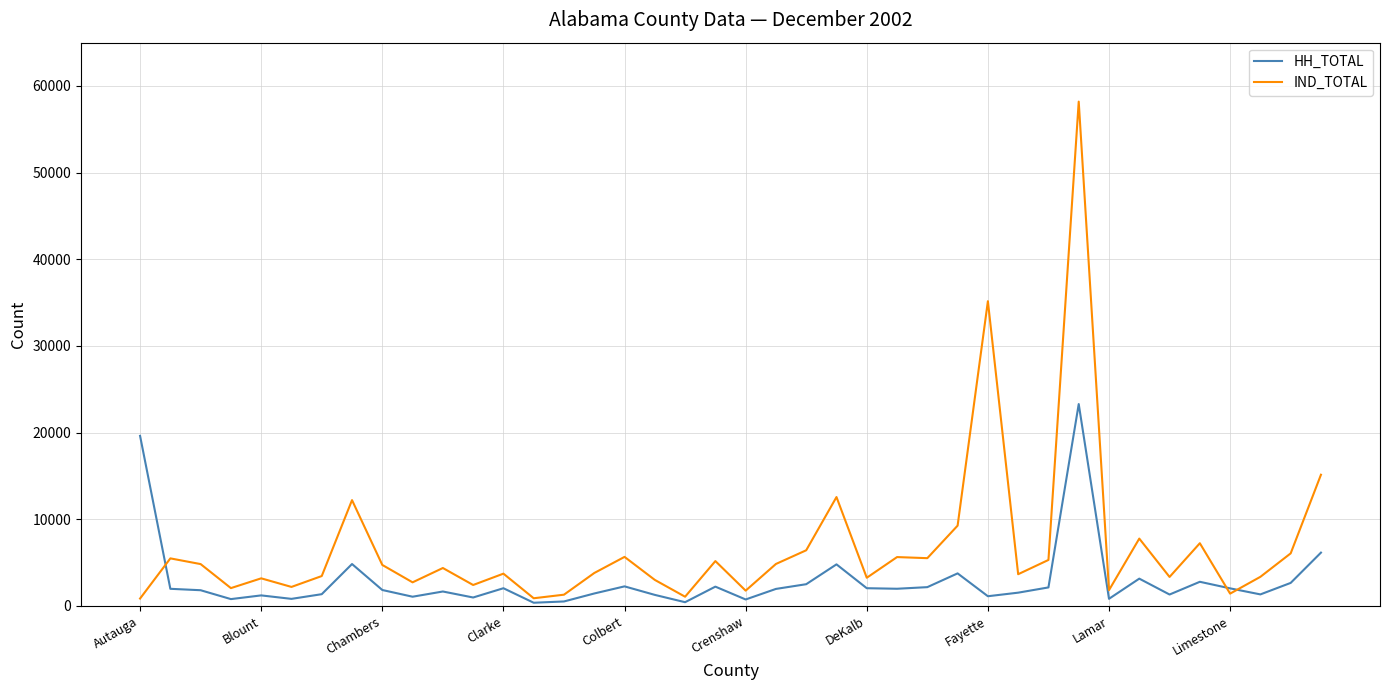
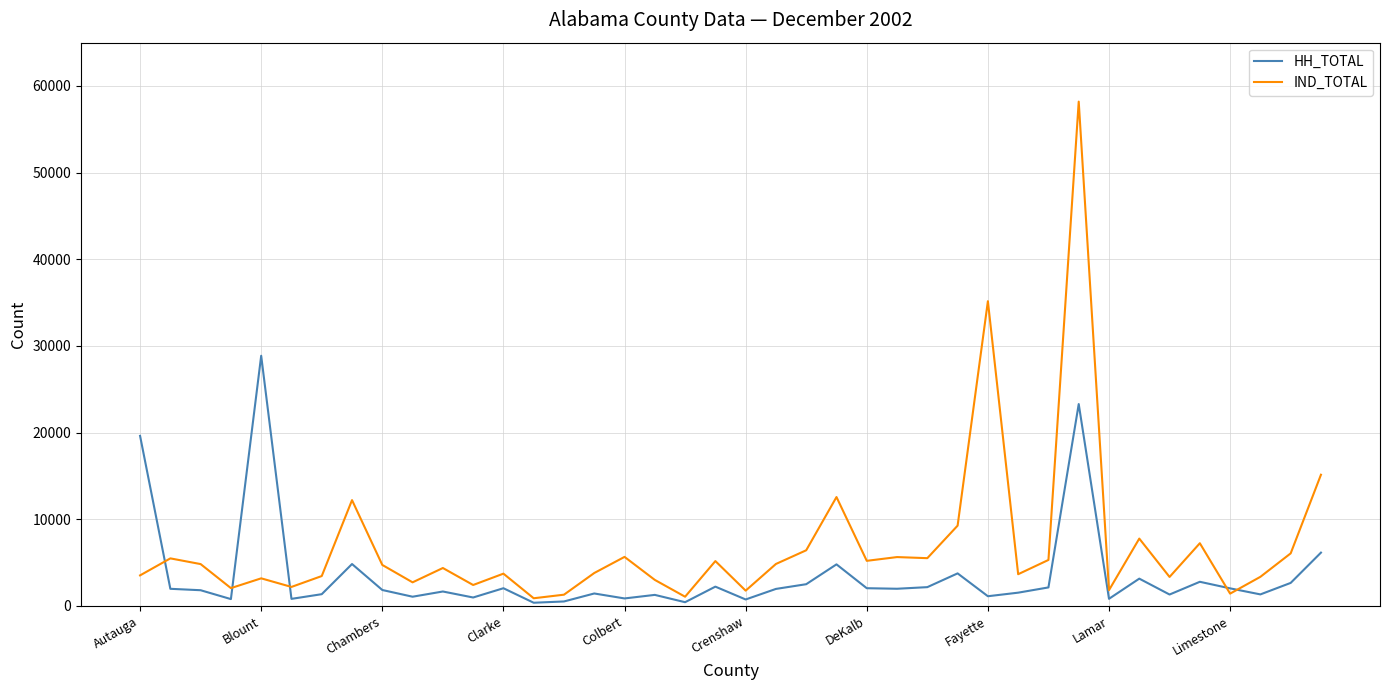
  {
    "HH_TOTAL": {
      "Autauga": 20000,
-     "Blount": 1000,
+     "Blount": 29000,
      "Chambers": 2000,
      "Clarke": 2000,
-     "Colbert": 2000,
+     "Colbert": 1000,
      "Crenshaw": 1000,
      "DeKalb": 2000,
      "Fayette": 1000,
      "Lamar": 1000,
      "Limestone": 2000
    },
    "IND_TOTAL": {
-     "Autauga": 1000,
+     "Autauga": 4000,
      "Blount": 3000,
      "Chambers": 5000,
      "Clarke": 4000,
      "Colbert": 6000,
      "Crenshaw": 2000,
-     "DeKalb": 3000,
+     "DeKalb": 5000,
      "Fayette": 35000,
      "Lamar": 2000,
      "Limestone": 1000
    }
  }
